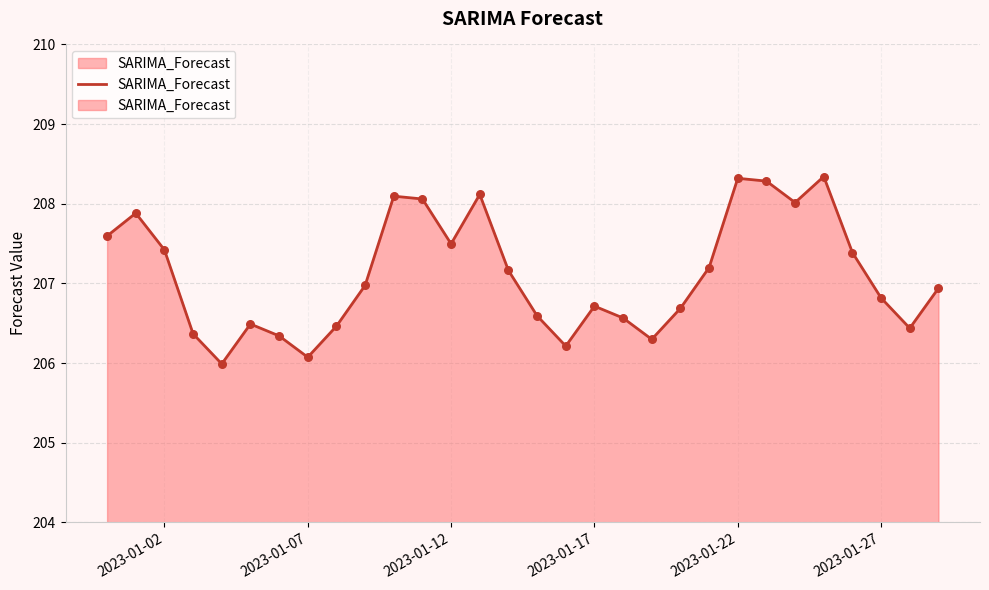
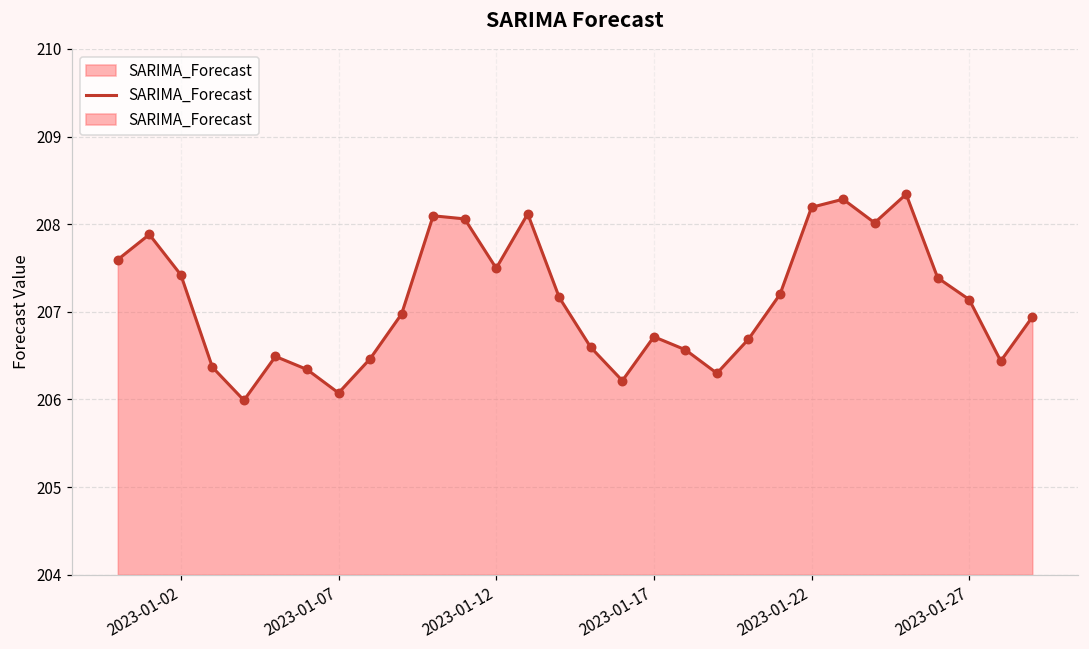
  {
    "2023-01-02": 207.4,
    "2023-01-07": 206.1,
    "2023-01-12": 207.5,
    "2023-01-17": 206.7,
-   "2023-01-22": 208.3,
-   "2023-01-27": 206.8
+   "2023-01-22": 208.2,
+   "2023-01-27": 207.1
  }
